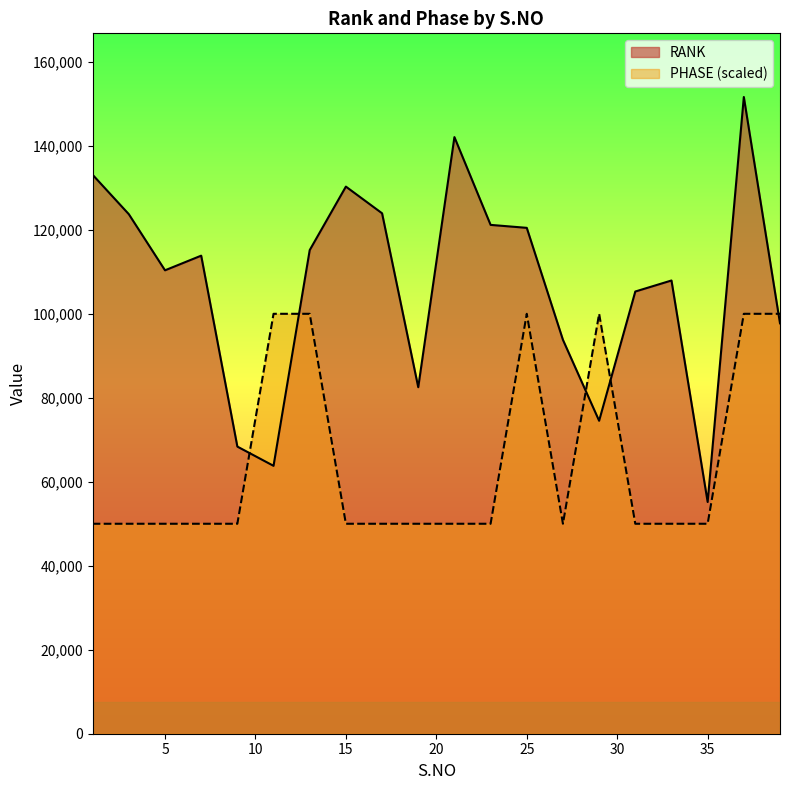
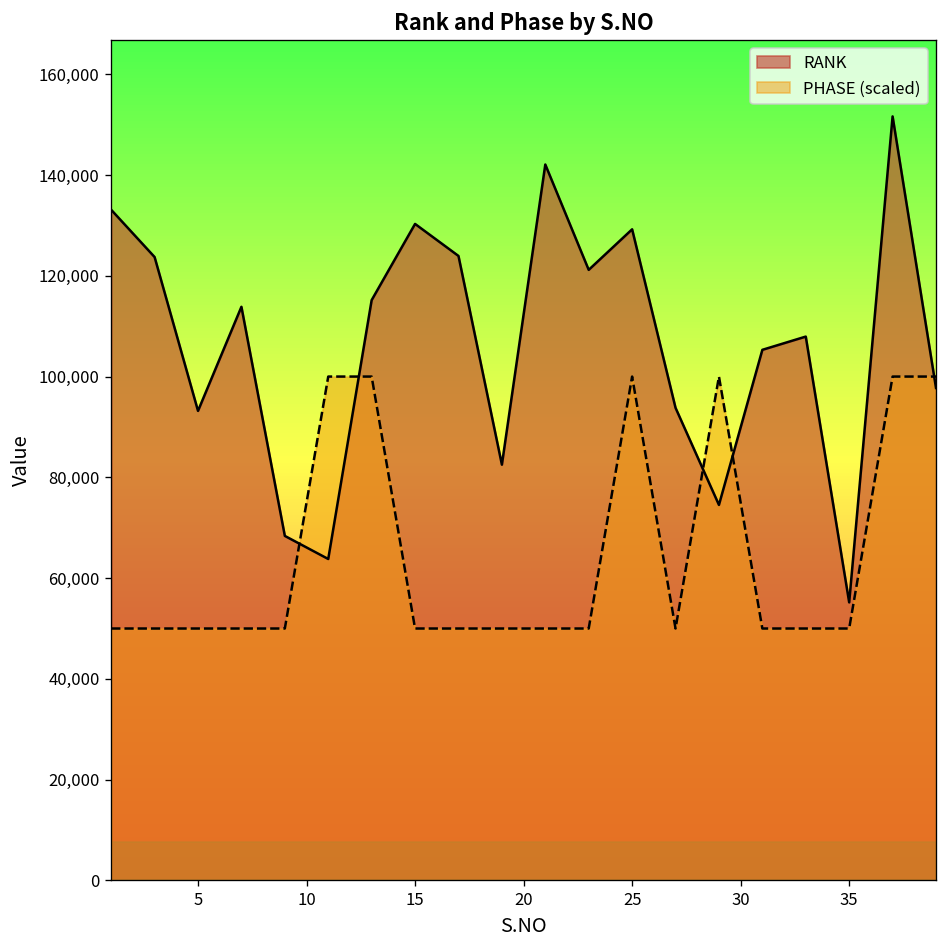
  {
    "RANK": {
-     "5": "110,000",
+     "5": "93,000",
      "15": "130,000",
-     "25": "120,000",
+     "25": "129,000",
      "35": "55,000"
    },
    "PHASE (scaled)": {
      "5": "50,000",
      "15": "50,000",
      "25": "100,000",
      "35": "50,000"
    }
  }
